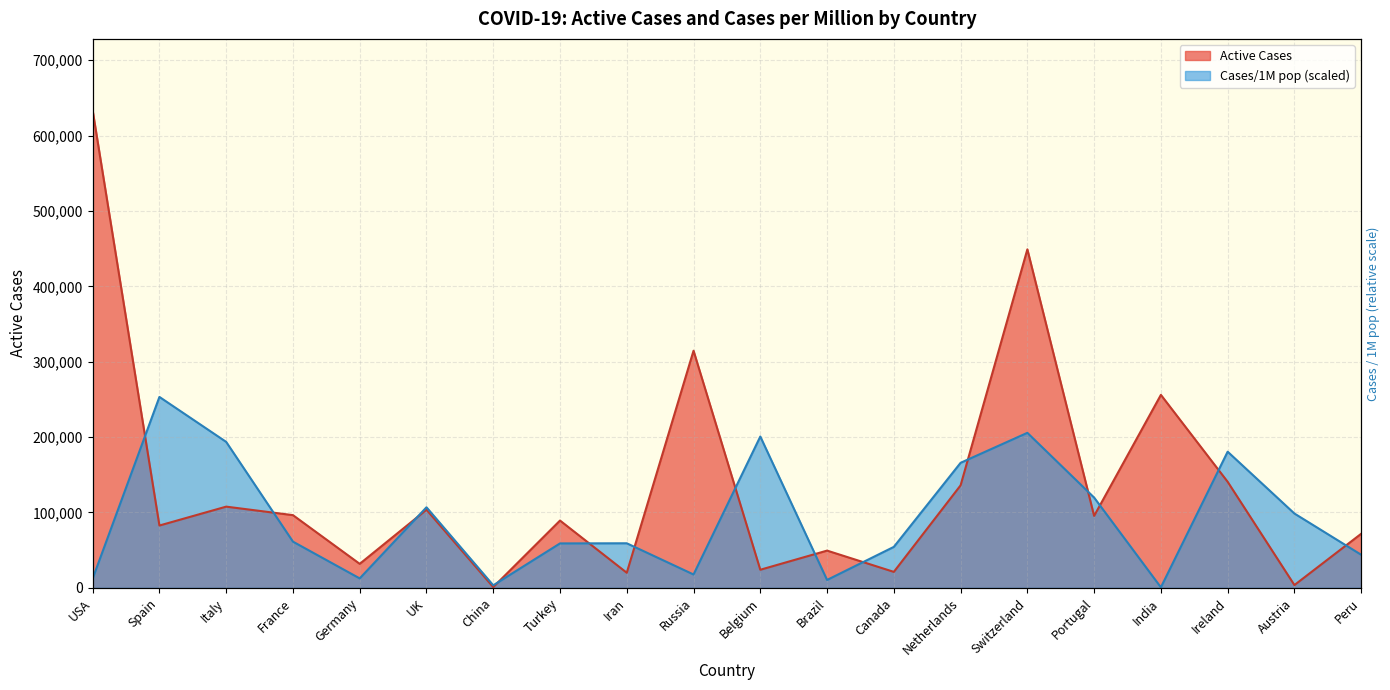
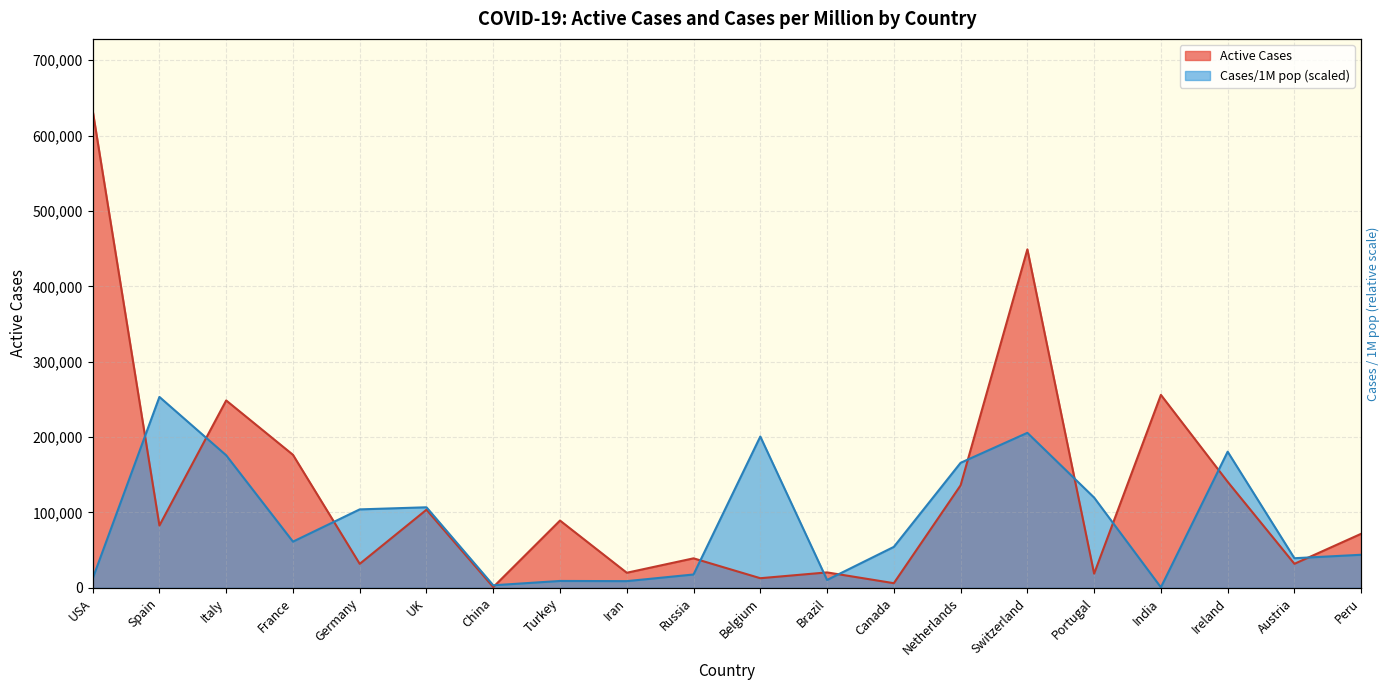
  {
    "Active Cases": {
      "USA": "630,000",
      "Spain": "80,000",
-     "Italy": "110,000",
-     "France": "100,000",
+     "Italy": "250,000",
+     "France": "180,000",
      "Germany": "30,000",
      "Turkey": "90,000",
      "Iran": "20,000",
-     "Russia": "310,000",
-     "Belgium": "20,000",
-     "Brazil": "50,000",
-     "Canada": "20,000",
+     "Russia": "40,000",
+     "Belgium": "10,000",
+     "Brazil": "20,000",
+     "Canada": "10,000",
      "Netherlands": "140,000",
      "Switzerland": "450,000",
-     "Portugal": "100,000",
+     "Portugal": "20,000",
      "India": "260,000",
      "Ireland": "140,000",
-     "Austria": "0",
+     "Austria": "30,000",
      "Peru": "70,000"
    },
    "Cases/1M pop (scaled)": {
      "USA": "10,000",
      "Spain": "250,000",
-     "Italy": "190,000",
+     "Italy": "180,000",
      "France": "60,000",
-     "Germany": "10,000",
-     "Turkey": "60,000",
-     "Iran": "60,000",
+     "Germany": "100,000",
+     "Turkey": "10,000",
+     "Iran": "10,000",
      "Russia": "20,000",
      "Belgium": "200,000",
      "Brazil": "10,000",
      "Canada": "50,000",
      "Netherlands": "170,000",
      "Switzerland": "210,000",
      "Portugal": "120,000",
      "India": "0",
      "Ireland": "180,000",
-     "Austria": "100,000",
+     "Austria": "40,000",
      "Peru": "40,000"
    }
  }
